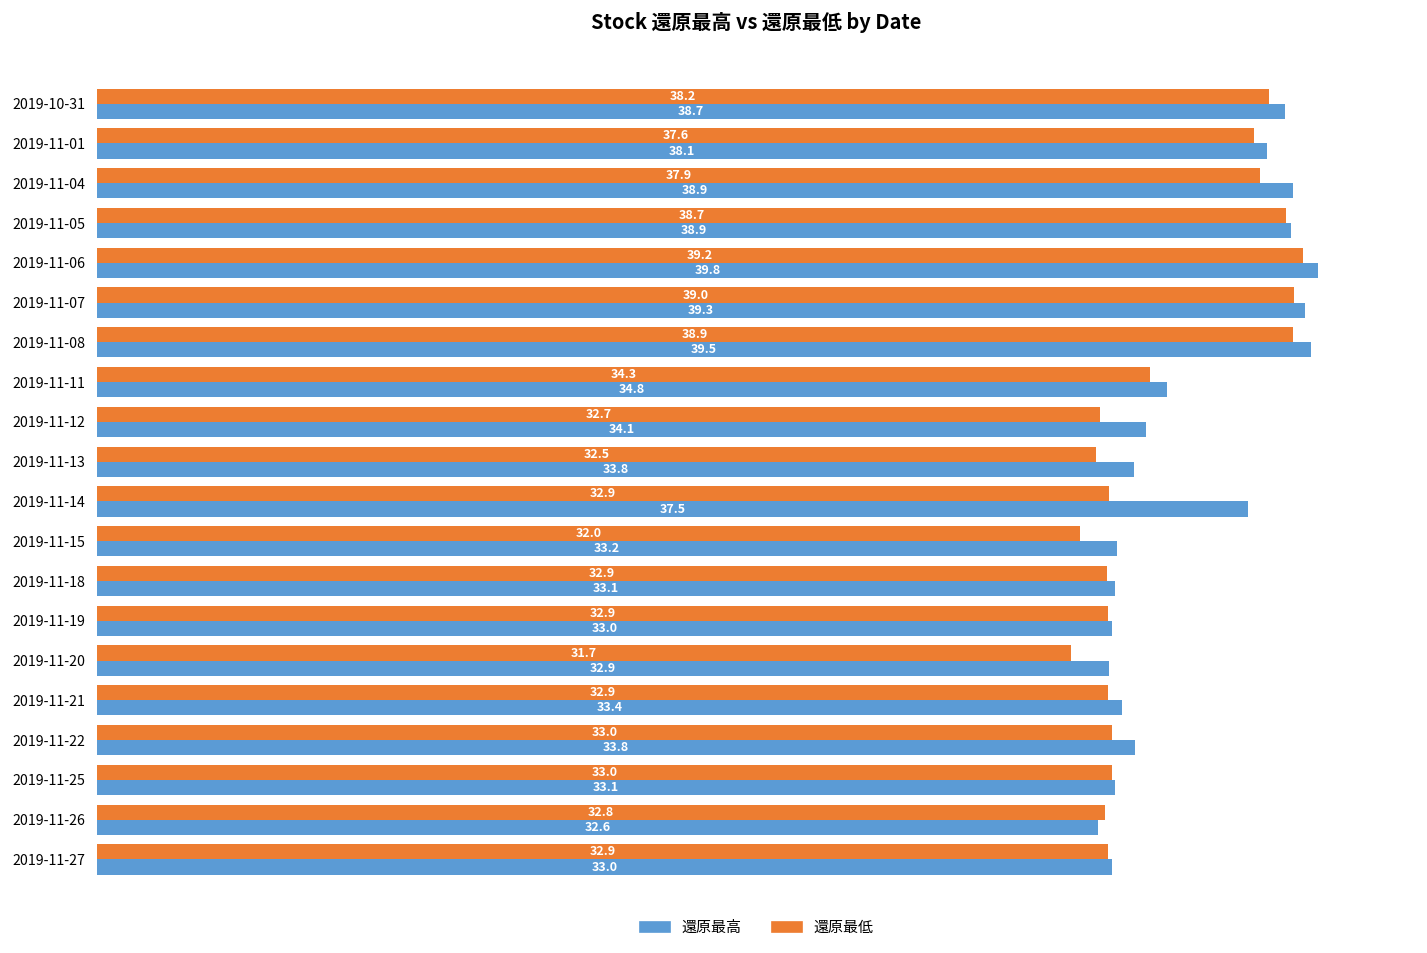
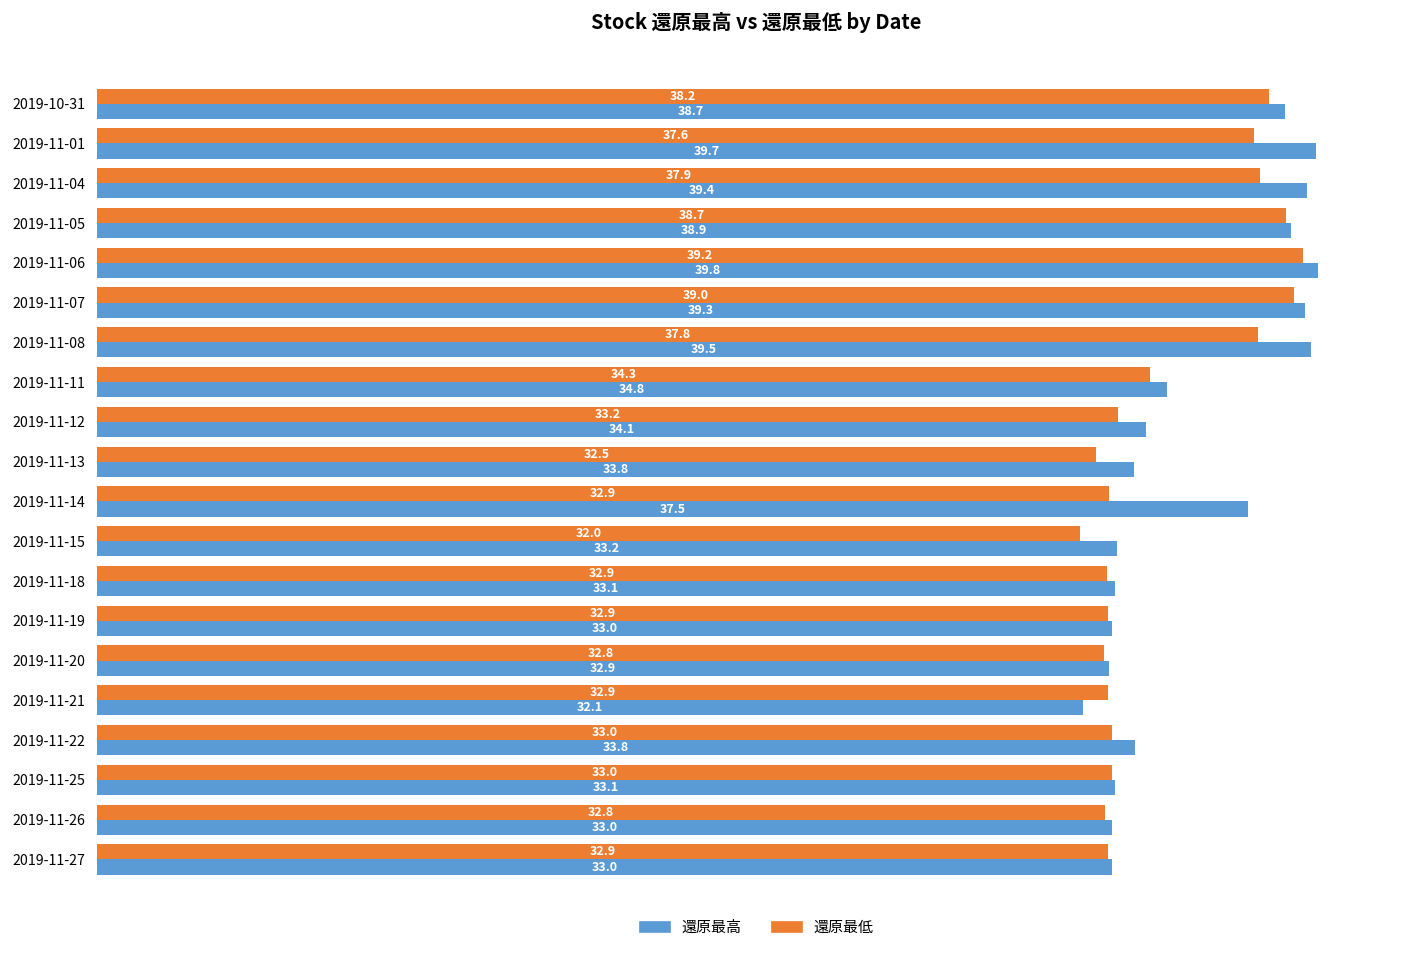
  {
    "還原最高": {
      "2019-10-31": 38.7,
-     "2019-11-01": 38.1,
-     "2019-11-04": 38.9,
+     "2019-11-01": 39.7,
+     "2019-11-04": 39.4,
      "2019-11-05": 38.9,
      "2019-11-06": 39.8,
      "2019-11-07": 39.3,
      "2019-11-08": 39.5,
      "2019-11-11": 34.8,
      "2019-11-12": 34.1,
      "2019-11-13": 33.8,
      "2019-11-14": 37.5,
      "2019-11-15": 33.2,
      "2019-11-18": 33.1,
      "2019-11-19": 33.0,
      "2019-11-20": 32.9,
-     "2019-11-21": 33.4,
+     "2019-11-21": 32.1,
      "2019-11-22": 33.8,
      "2019-11-25": 33.1,
-     "2019-11-26": 32.6,
+     "2019-11-26": 33.0,
      "2019-11-27": 33.0
    },
    "還原最低": {
      "2019-10-31": 38.2,
      "2019-11-01": 37.6,
      "2019-11-04": 37.9,
      "2019-11-05": 38.7,
      "2019-11-06": 39.2,
      "2019-11-07": 39.0,
-     "2019-11-08": 38.9,
+     "2019-11-08": 37.8,
      "2019-11-11": 34.3,
-     "2019-11-12": 32.7,
+     "2019-11-12": 33.2,
      "2019-11-13": 32.5,
      "2019-11-14": 32.9,
      "2019-11-15": 32.0,
      "2019-11-18": 32.9,
      "2019-11-19": 32.9,
-     "2019-11-20": 31.7,
+     "2019-11-20": 32.8,
      "2019-11-21": 32.9,
      "2019-11-22": 33.0,
      "2019-11-25": 33.0,
      "2019-11-26": 32.8,
      "2019-11-27": 32.9
    }
  }
